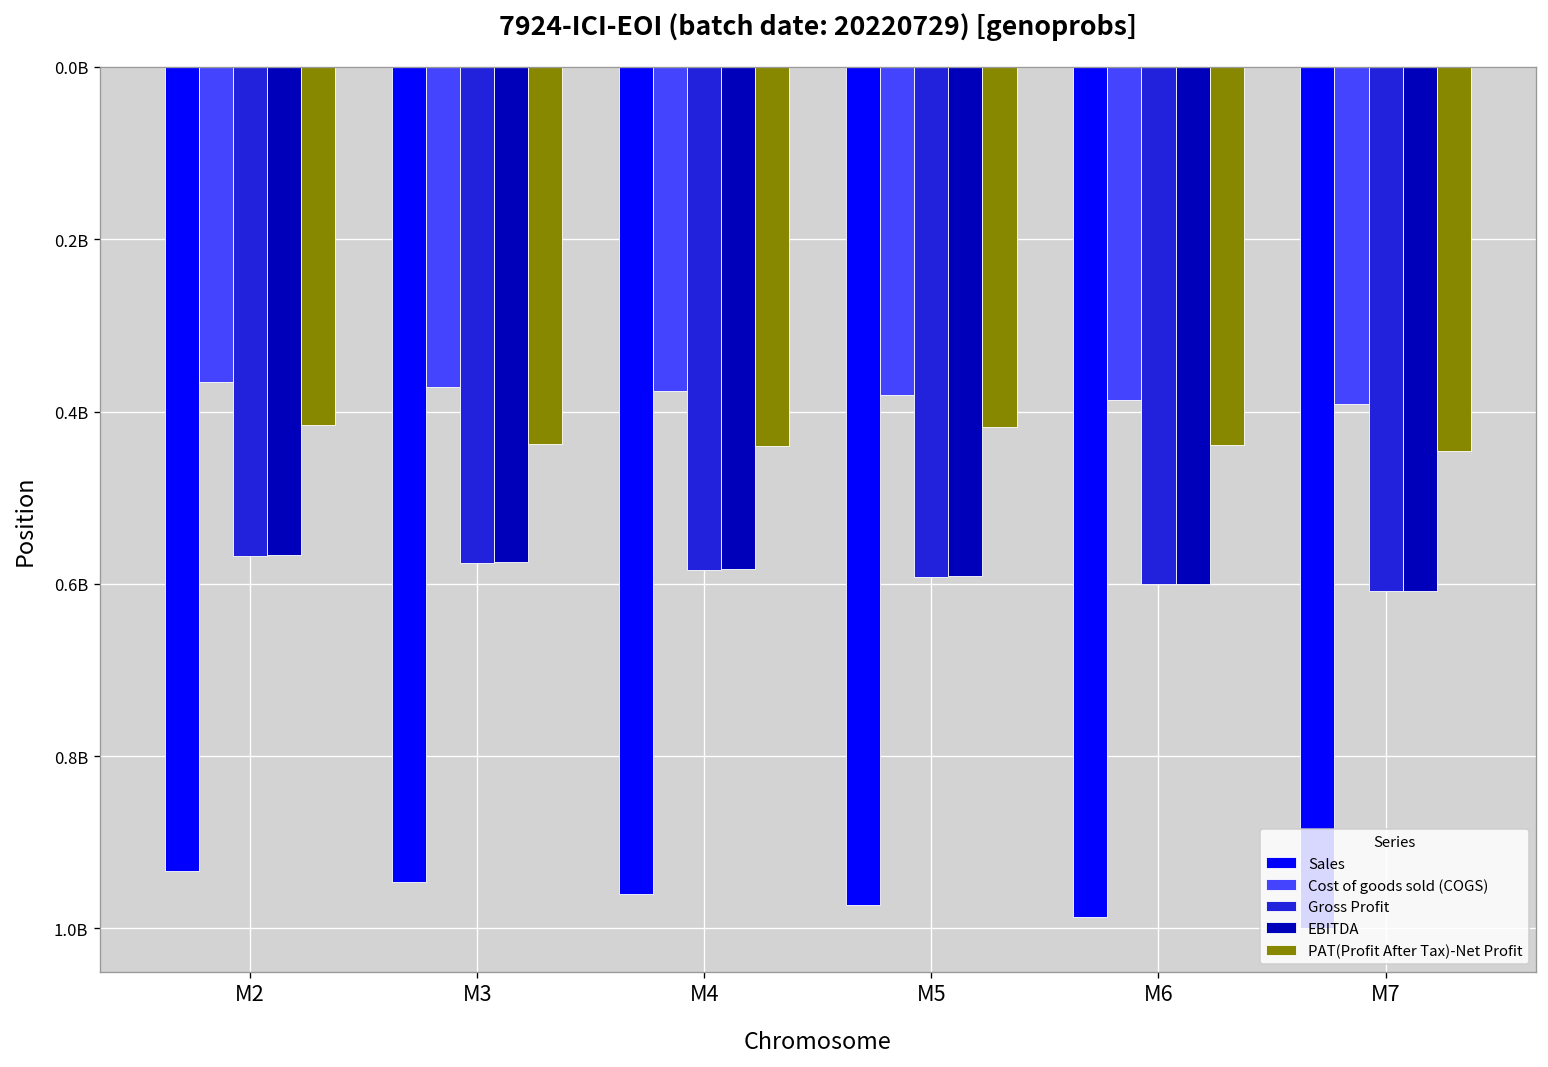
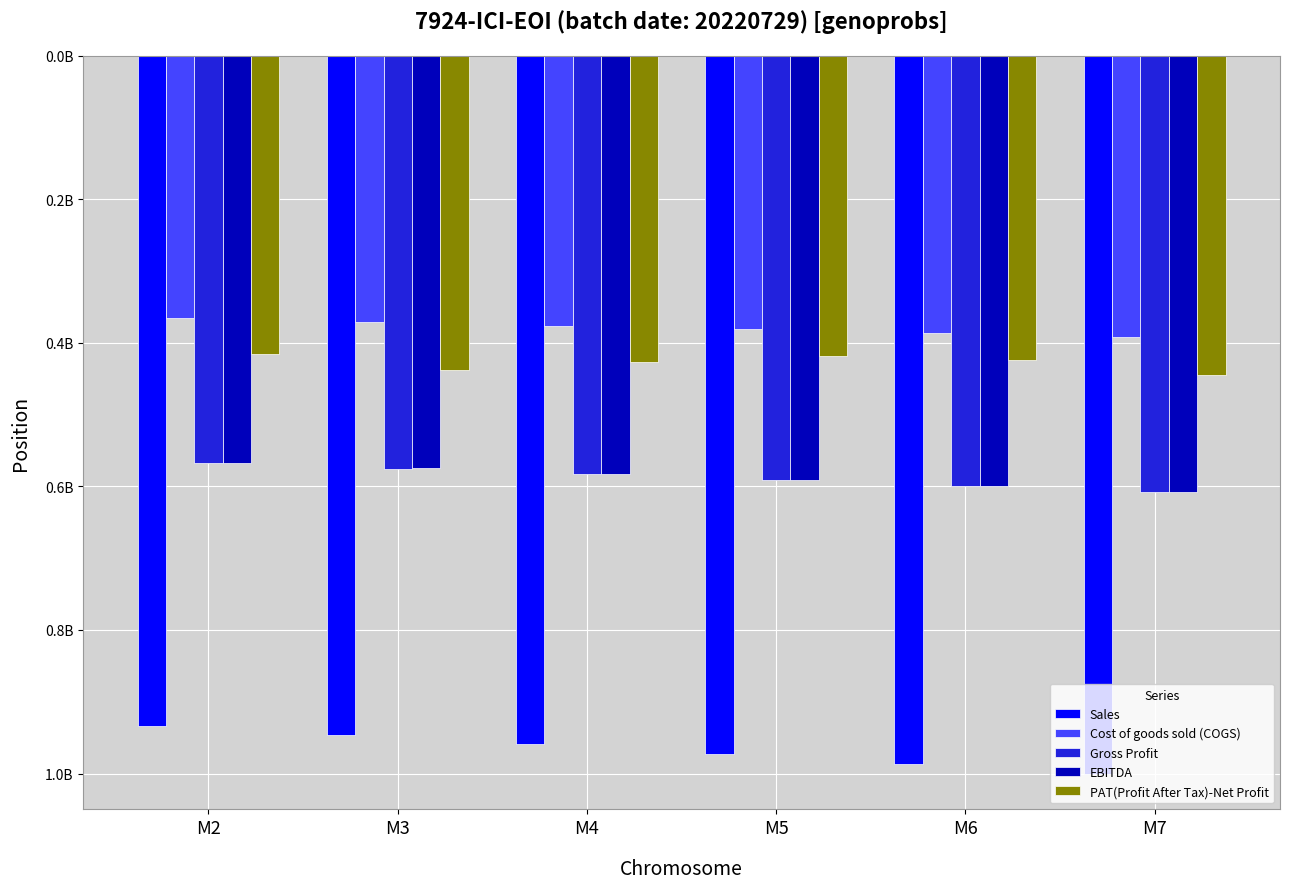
  {
    "PAT(Profit After Tax)-Net Profit": {
      "M2": 420000000,
      "M3": 440000000,
-     "M4": 440000000,
+     "M4": 430000000,
      "M5": 420000000,
-     "M6": 440000000,
+     "M6": 420000000,
      "M7": 450000000
    }
  }
